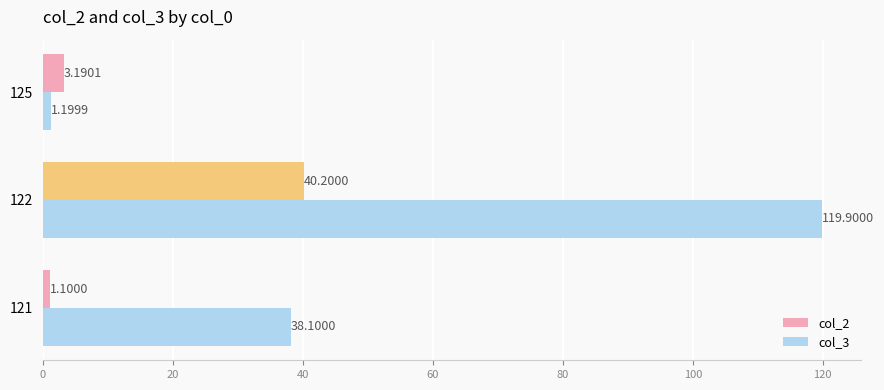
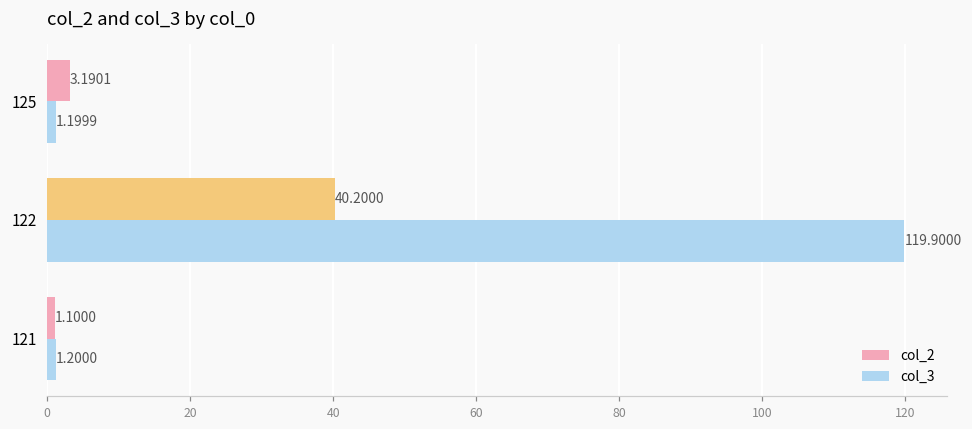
  {
    "col_2": {
      "125": 3.1901,
      "122": 40.2000,
      "121": 1.1000
    },
    "col_3": {
      "125": 1.1999,
      "122": 119.9000,
-     "121": 38.1000
+     "121": 1.2000
    }
  }
